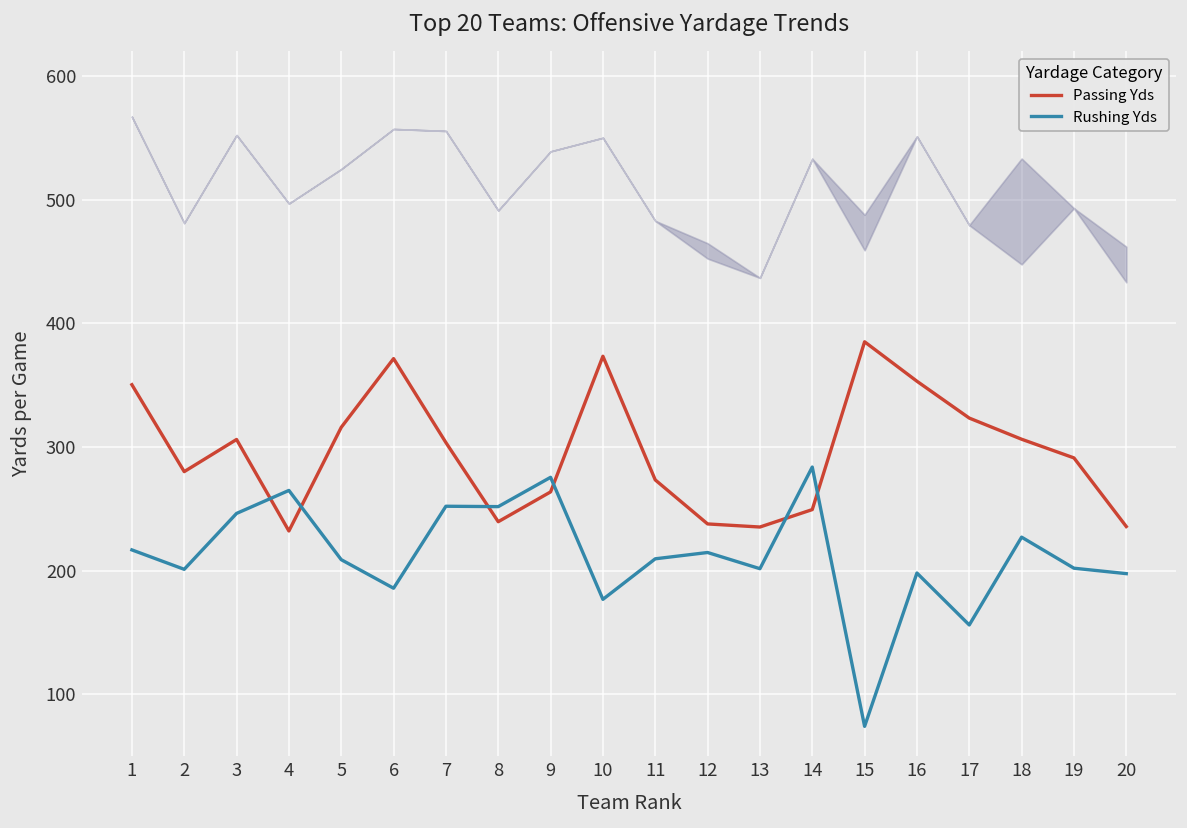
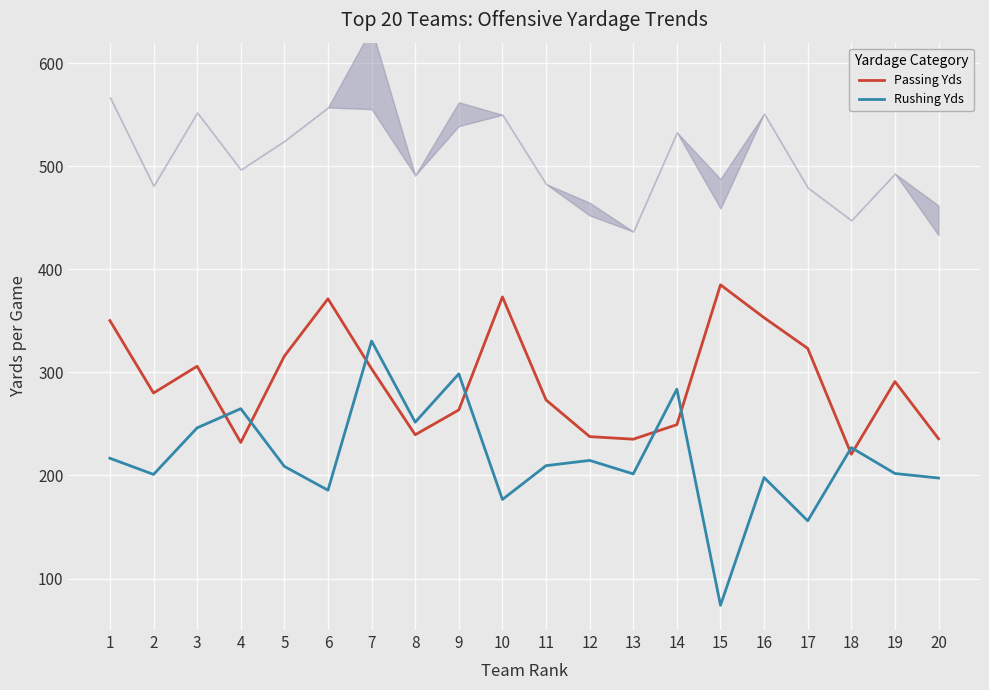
  {
    "Passing Yds": {
      "1": 350,
      "2": 280,
      "3": 306,
      "4": 232,
      "5": 316,
      "6": 371,
      "7": 304,
      "8": 240,
      "9": 264,
      "10": 373,
      "11": 273,
      "12": 238,
      "13": 235,
      "14": 249,
      "15": 385,
      "16": 353,
      "17": 323,
-     "18": 306,
+     "18": 221,
      "19": 291,
      "20": 236
    },
    "Rushing Yds": {
      "1": 217,
      "2": 201,
      "3": 246,
      "4": 265,
      "5": 209,
      "6": 186,
-     "7": 252,
+     "7": 331,
      "8": 252,
-     "9": 275,
+     "9": 299,
      "10": 177,
      "11": 210,
      "12": 215,
      "13": 202,
      "14": 284,
      "15": 74,
      "16": 198,
      "17": 156,
      "18": 227,
      "19": 202,
      "20": 198
    }
  }
